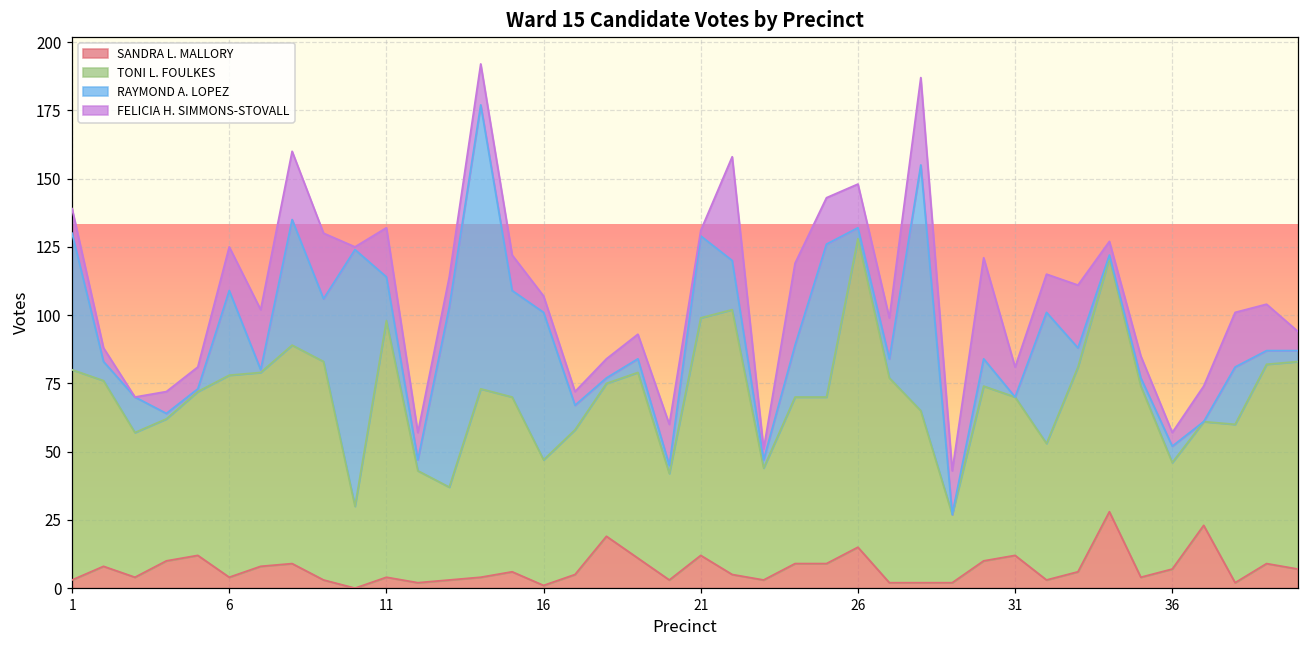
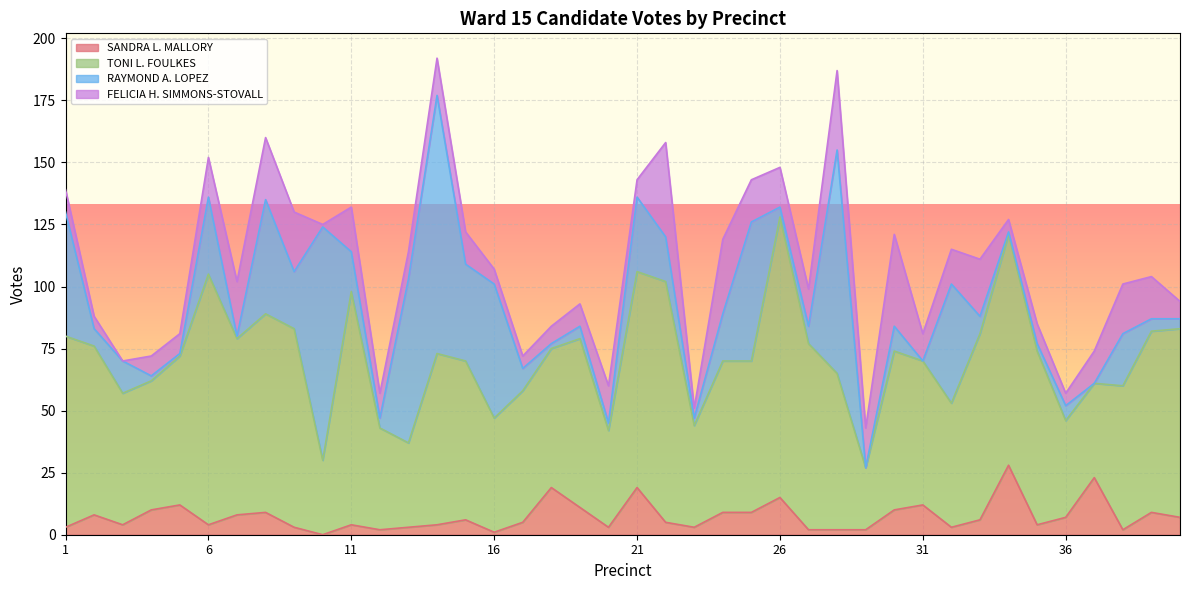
  {
    "SANDRA L. MALLORY": {
      "1": 3,
      "6": 4,
      "11": 4,
      "16": 1,
-     "21": 12,
+     "21": 19,
      "26": 15,
      "31": 12,
      "36": 7
    },
    "TONI L. FOULKES": {
      "1": 77,
-     "6": 74,
+     "6": 101,
      "11": 94,
      "16": 46,
      "21": 87,
      "26": 113,
      "36": 39
    },
    "RAYMOND A. LOPEZ": {
      "1": 50,
      "6": 31,
      "11": 16,
      "16": 54,
      "21": 30,
      "26": 4,
      "36": 6
    },
    "FELICIA H. SIMMONS-STOVALL": {
      "1": 9,
      "6": 16,
      "11": 18,
      "16": 6,
-     "21": 2,
+     "21": 7,
      "26": 16,
      "31": 11,
      "36": 5
    }
  }
